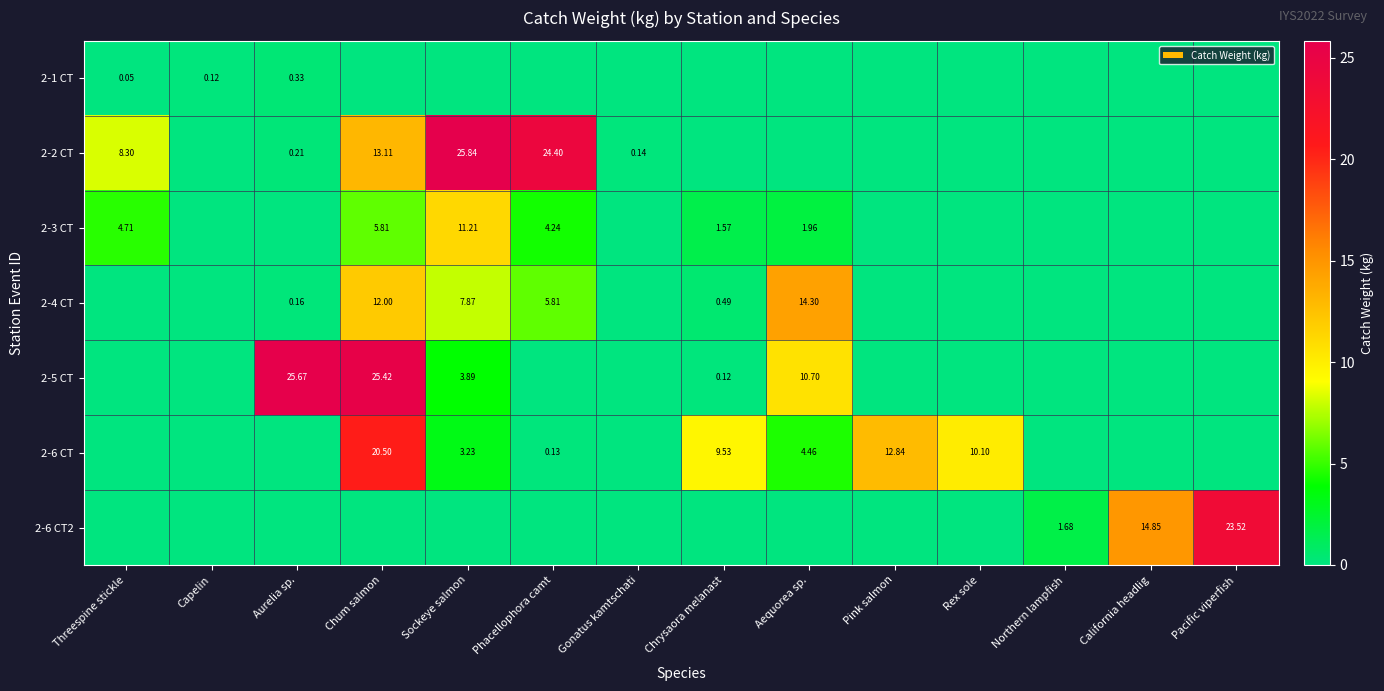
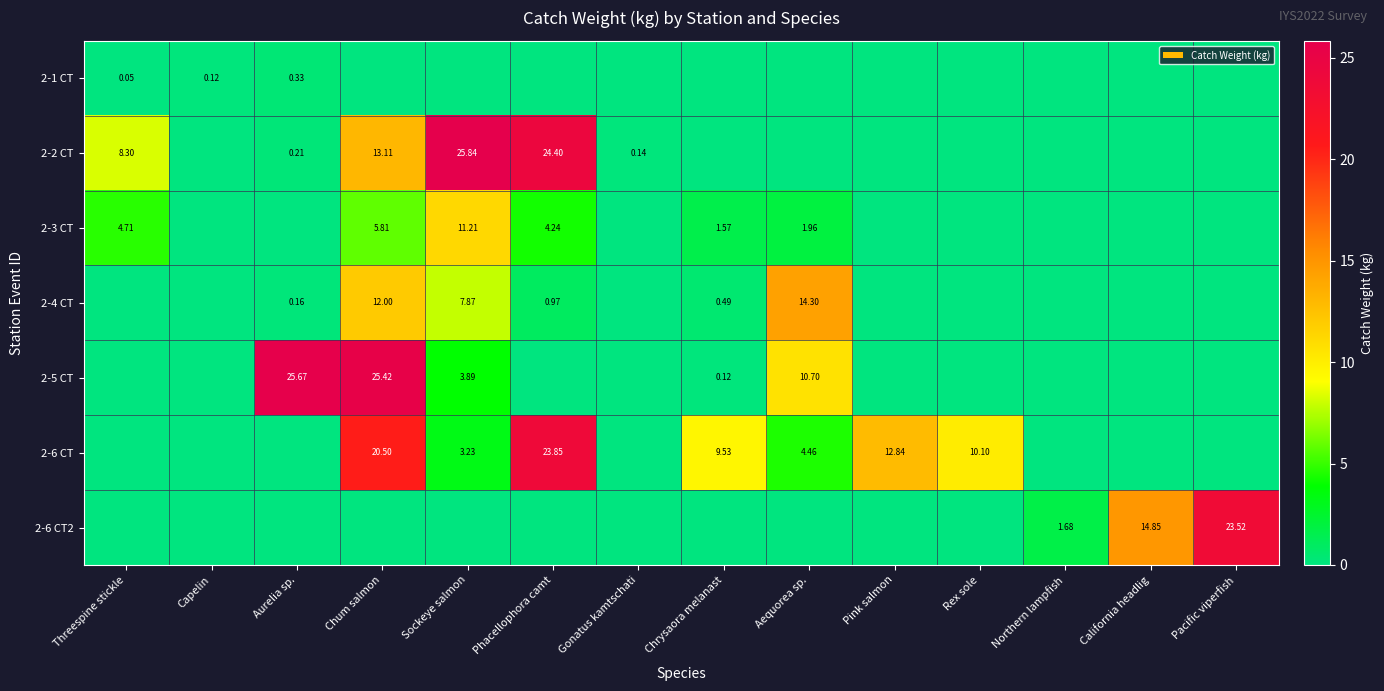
  {
    "2-1 CT": {
      "Threespine stickle": 0.05,
      "Capelin": 0.12,
      "Aurelia sp.": 0.33
    },
    "2-2 CT": {
      "Threespine stickle": 8.30,
      "Aurelia sp.": 0.21,
      "Chum salmon": 13.11,
      "Sockeye salmon": 25.84,
      "Phacellophora camt": 24.40,
      "Gonatus kamtschati": 0.14
    },
    "2-3 CT": {
      "Threespine stickle": 4.71,
      "Chum salmon": 5.81,
      "Sockeye salmon": 11.21,
      "Phacellophora camt": 4.24,
      "Chrysaora melanast": 1.57,
      "Aequorea sp.": 1.96
    },
    "2-4 CT": {
      "Aurelia sp.": 0.16,
      "Chum salmon": 12.00,
      "Sockeye salmon": 7.87,
-     "Phacellophora camt": 5.81,
+     "Phacellophora camt": 0.97,
      "Chrysaora melanast": 0.49,
      "Aequorea sp.": 14.30
    },
    "2-5 CT": {
      "Aurelia sp.": 25.67,
      "Chum salmon": 25.42,
      "Sockeye salmon": 3.89,
      "Chrysaora melanast": 0.12,
      "Aequorea sp.": 10.70
    },
    "2-6 CT": {
      "Chum salmon": 20.50,
      "Sockeye salmon": 3.23,
-     "Phacellophora camt": 0.13,
+     "Phacellophora camt": 23.85,
      "Chrysaora melanast": 9.53,
      "Aequorea sp.": 4.46,
      "Pink salmon": 12.84,
      "Rex sole": 10.10
    },
    "2-6 CT2": {
      "Northern lampfish": 1.68,
      "California headlig": 14.85,
      "Pacific viperfish": 23.52
    }
  }
